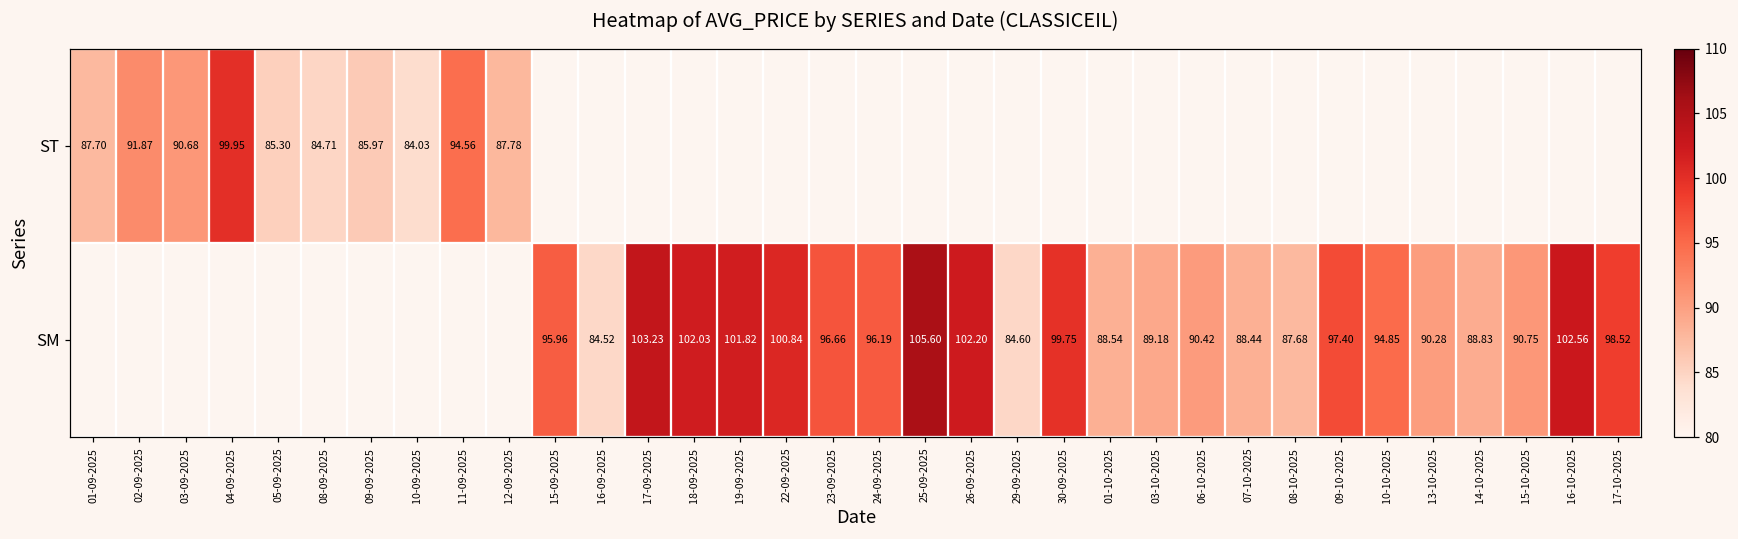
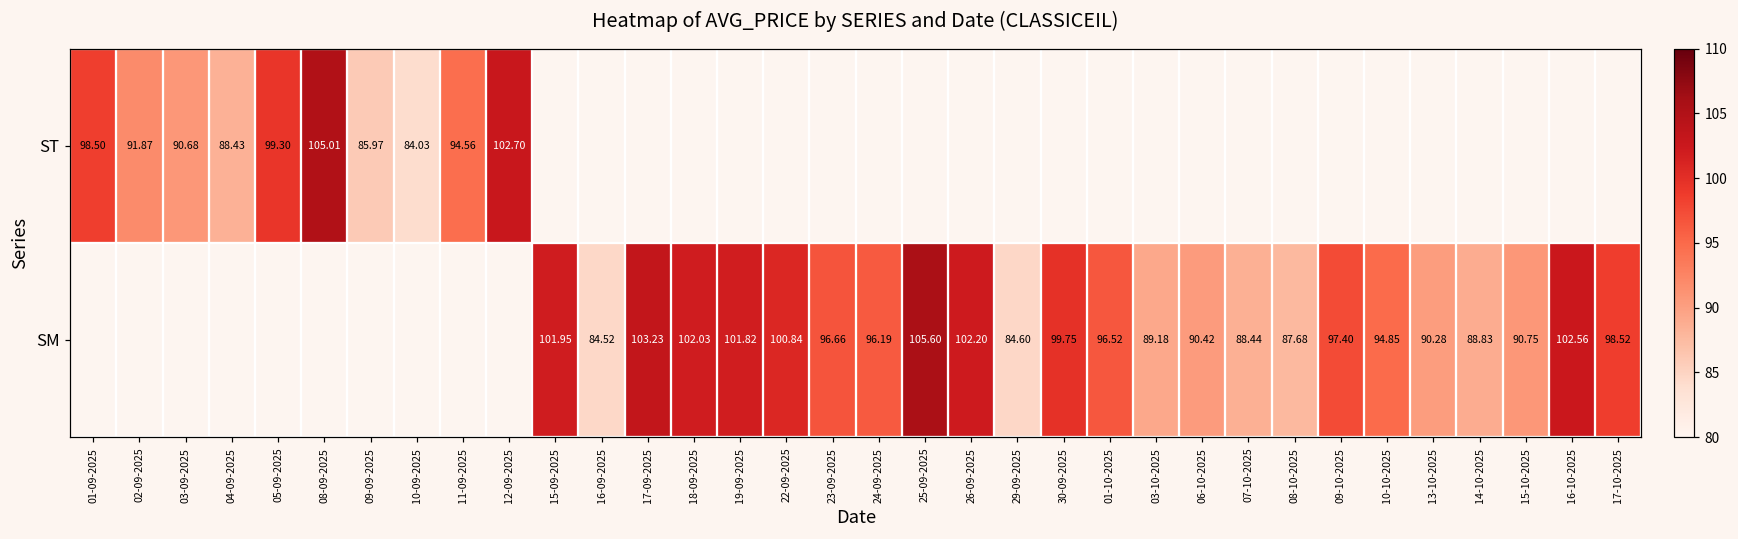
  {
    "ST": {
-     "01-09-2025": 87.70,
+     "01-09-2025": 98.50,
      "02-09-2025": 91.87,
      "03-09-2025": 90.68,
-     "04-09-2025": 99.95,
-     "05-09-2025": 85.30,
-     "08-09-2025": 84.71,
+     "04-09-2025": 88.43,
+     "05-09-2025": 99.30,
+     "08-09-2025": 105.01,
      "09-09-2025": 85.97,
      "10-09-2025": 84.03,
      "11-09-2025": 94.56,
-     "12-09-2025": 87.78
+     "12-09-2025": 102.70
    },
    "SM": {
-     "15-09-2025": 95.96,
+     "15-09-2025": 101.95,
      "16-09-2025": 84.52,
      "17-09-2025": 103.23,
      "18-09-2025": 102.03,
      "19-09-2025": 101.82,
      "22-09-2025": 100.84,
      "23-09-2025": 96.66,
      "24-09-2025": 96.19,
      "25-09-2025": 105.60,
      "26-09-2025": 102.20,
      "29-09-2025": 84.60,
      "30-09-2025": 99.75,
-     "01-10-2025": 88.54,
+     "01-10-2025": 96.52,
      "03-10-2025": 89.18,
      "06-10-2025": 90.42,
      "07-10-2025": 88.44,
      "08-10-2025": 87.68,
      "09-10-2025": 97.40,
      "10-10-2025": 94.85,
      "13-10-2025": 90.28,
      "14-10-2025": 88.83,
      "15-10-2025": 90.75,
      "16-10-2025": 102.56,
      "17-10-2025": 98.52
    }
  }
